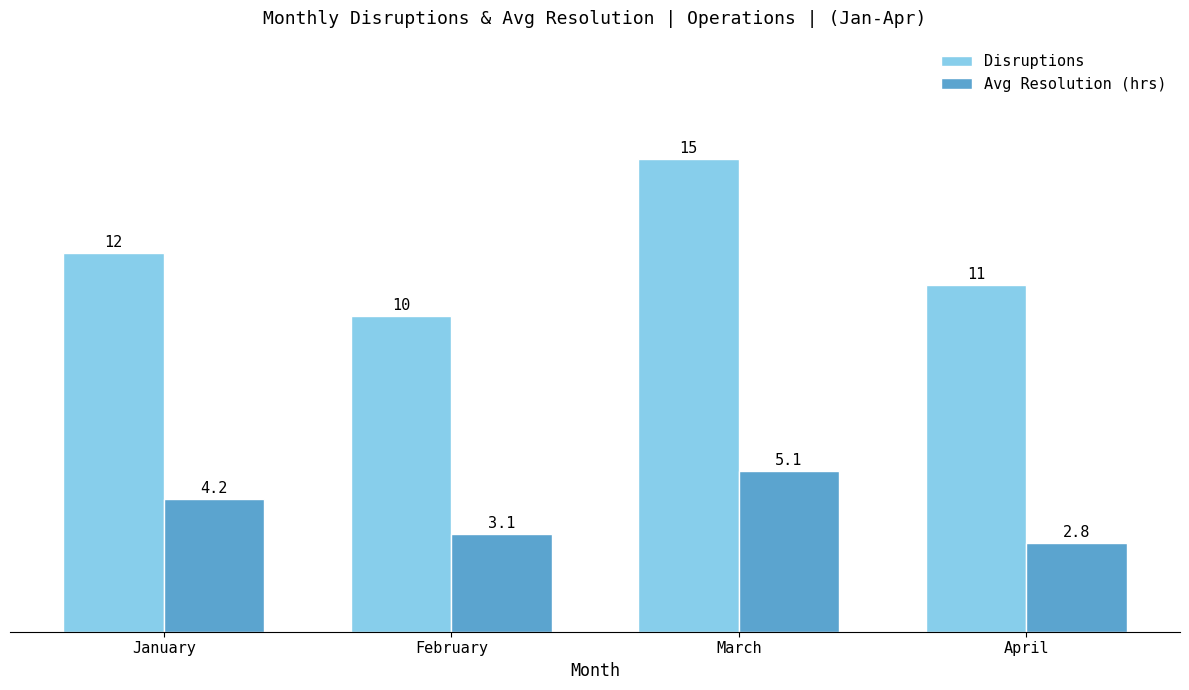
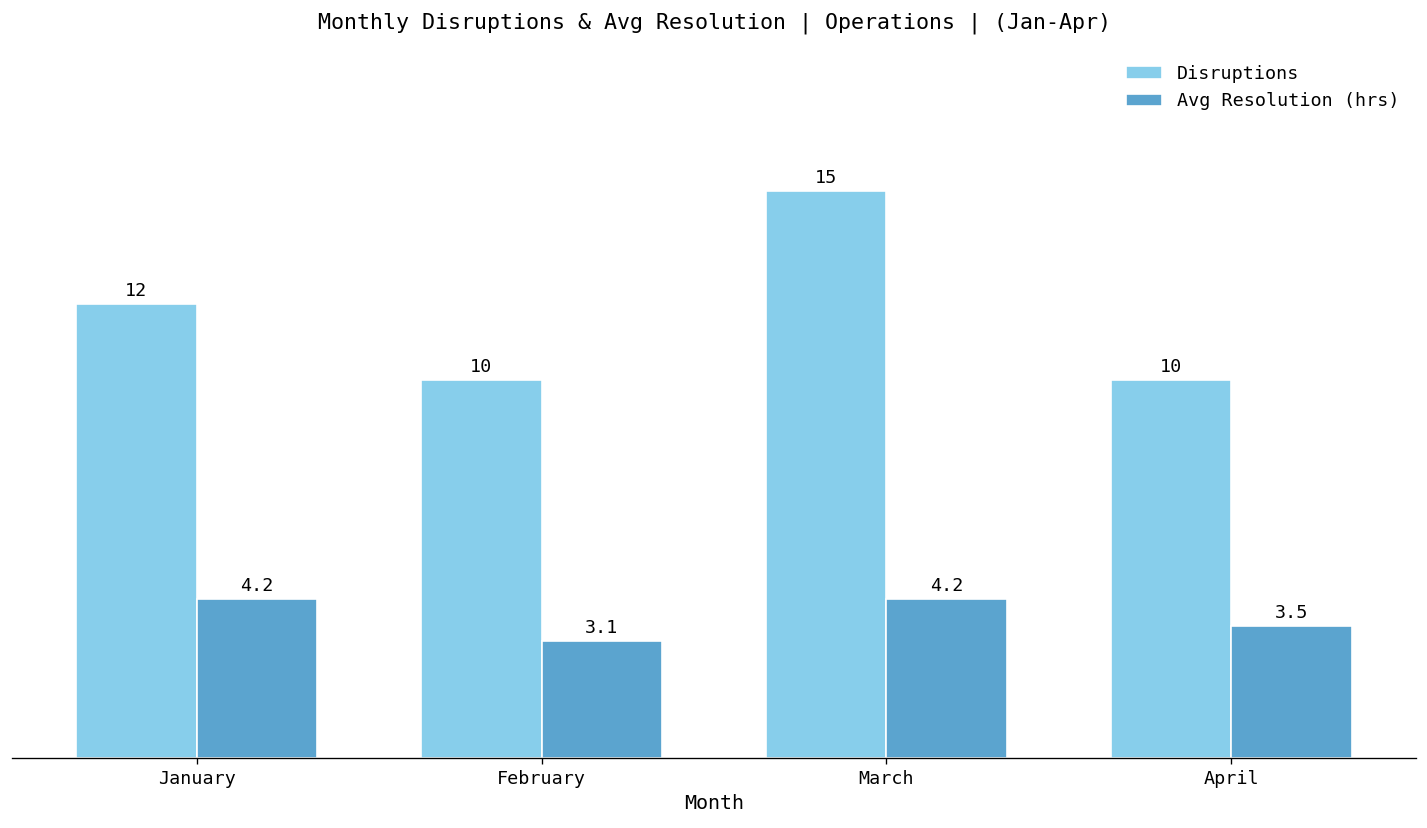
  {
    "Disruptions": {
      "January": 12,
      "February": 10,
      "March": 15,
-     "April": 11
+     "April": 10
    },
    "Avg Resolution (hrs)": {
      "January": 4.2,
      "February": 3.1,
-     "March": 5.1,
-     "April": 2.8
+     "March": 4.2,
+     "April": 3.5
    }
  }
